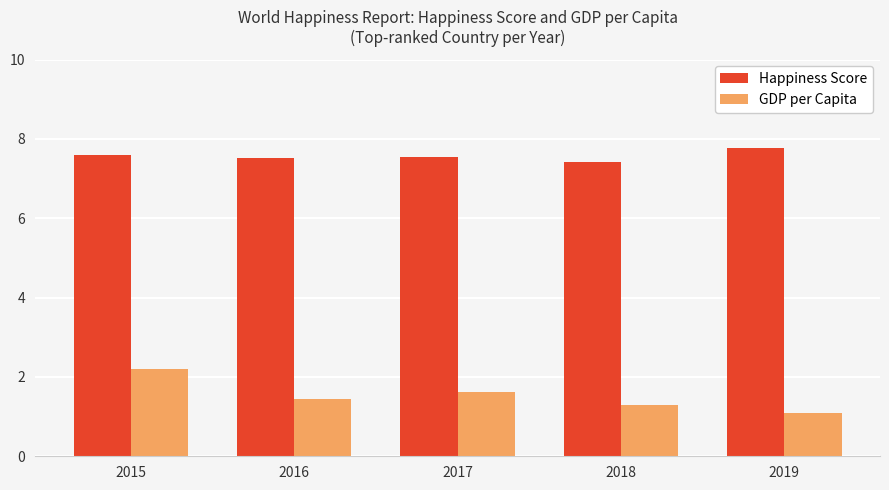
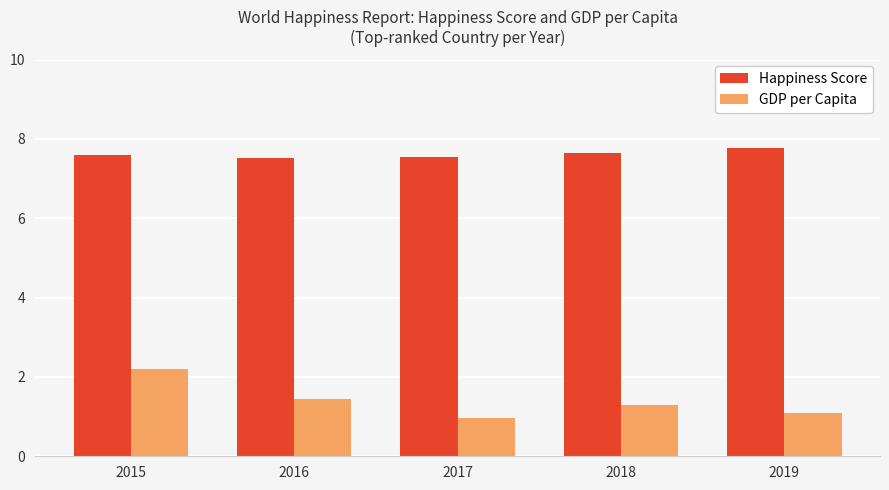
  {
    "Happiness Score": {
      "2015": 7.6,
      "2016": 7.5,
      "2017": 7.5,
-     "2018": 7.4,
+     "2018": 7.6,
      "2019": 7.8
    },
    "GDP per Capita": {
      "2015": 2.2,
      "2016": 1.4,
-     "2017": 1.6,
+     "2017": 1.0,
      "2018": 1.3,
      "2019": 1.1
    }
  }
